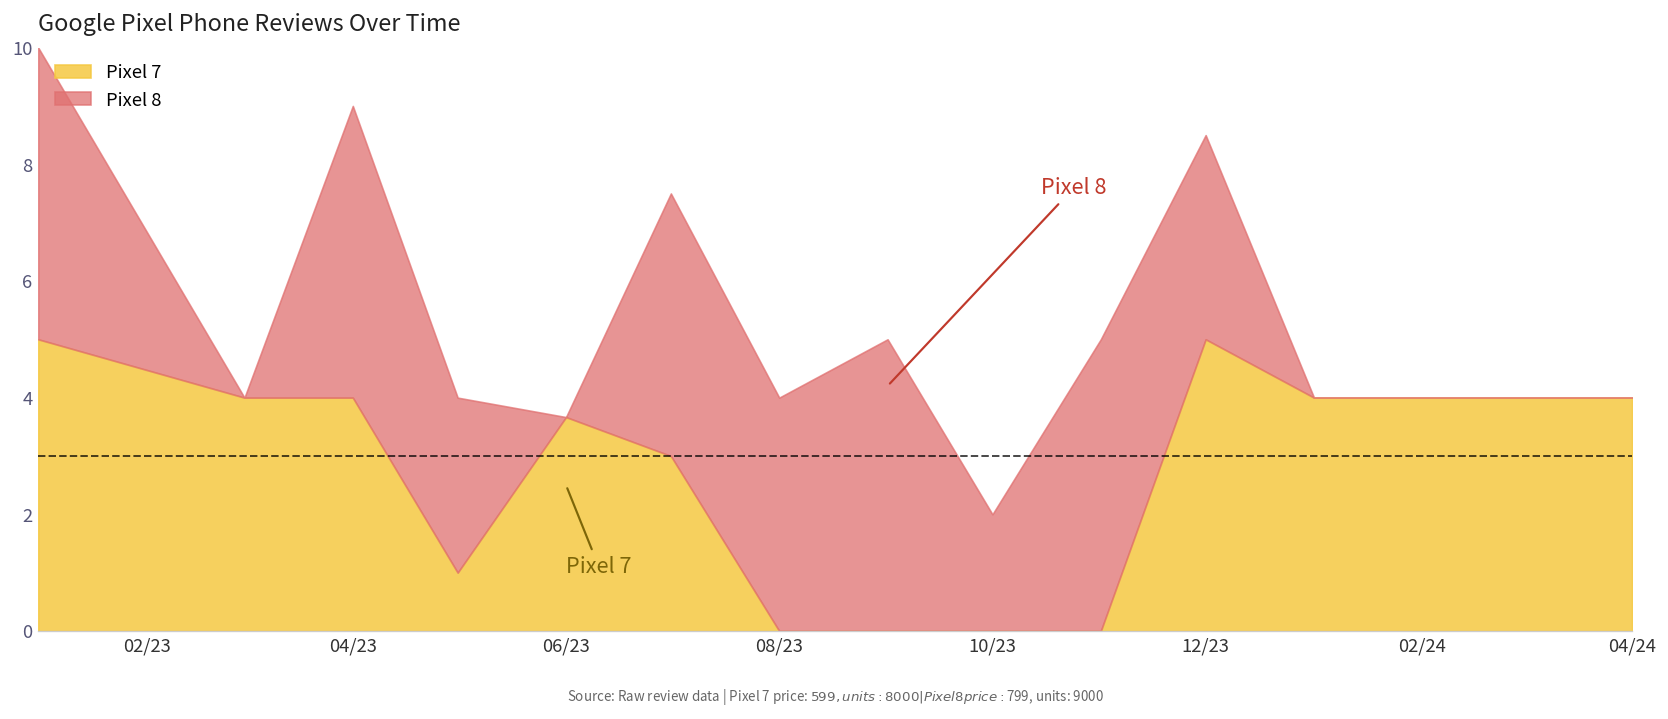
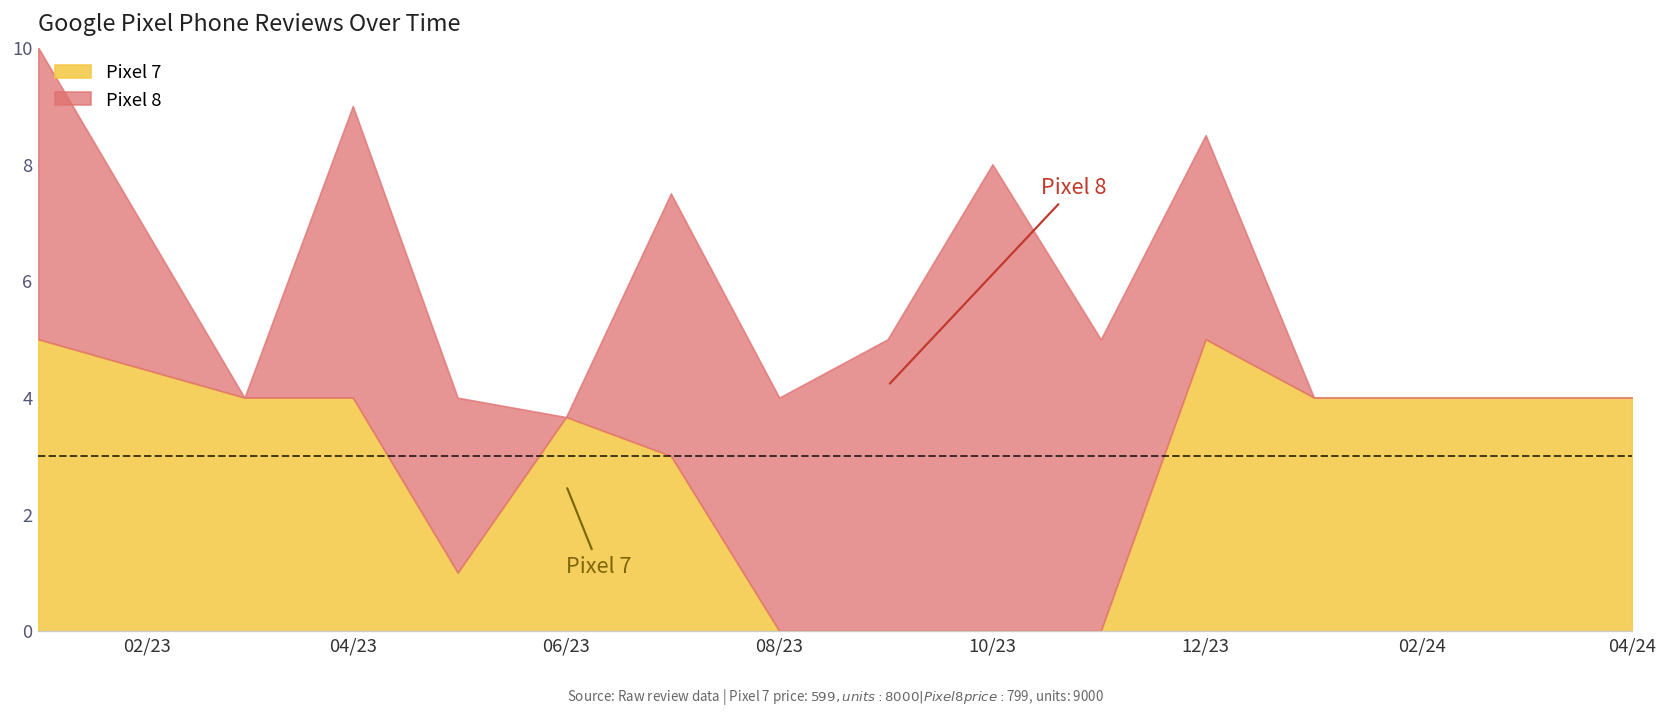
  {
    "Pixel 7": {
      "04/23": 4,
      "08/23": 0,
      "10/23": 0,
      "12/23": 5
    },
    "Pixel 8": {
      "04/23": 5,
      "08/23": 4,
-     "10/23": 2,
+     "10/23": 8,
      "12/23": 3.5
    }
  }
